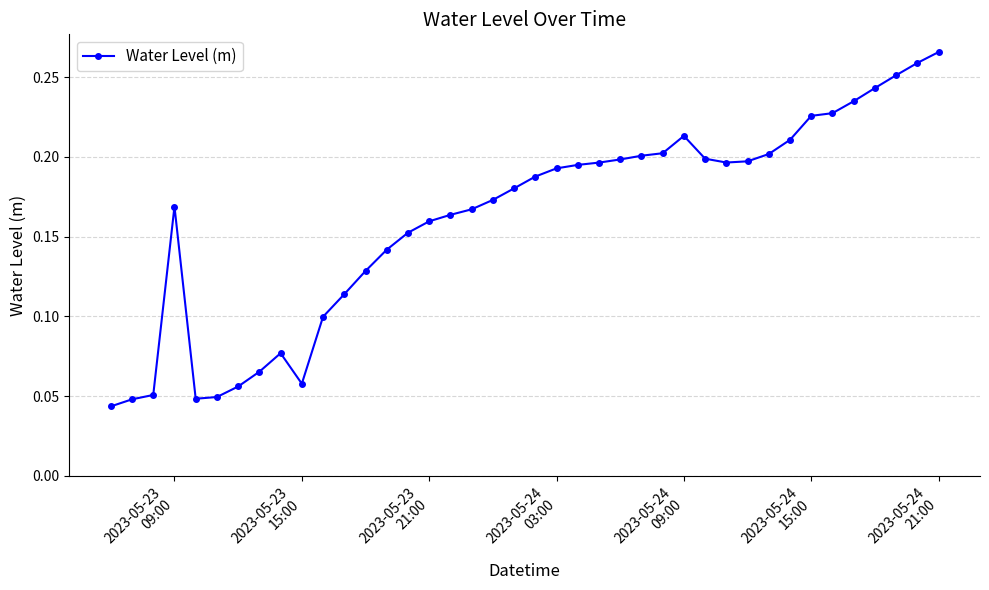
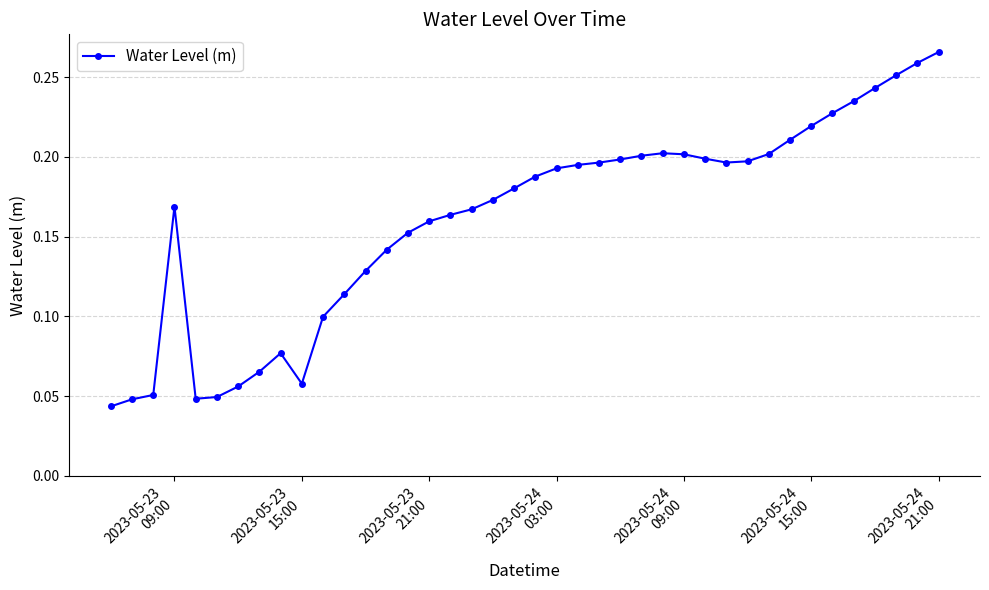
  {
    "2023-05-23 09:00": 0.169,
    "2023-05-23 15:00": 0.058,
    "2023-05-23 21:00": 0.160,
    "2023-05-24 03:00": 0.193,
-   "2023-05-24 09:00": 0.213,
-   "2023-05-24 15:00": 0.226,
+   "2023-05-24 09:00": 0.202,
+   "2023-05-24 15:00": 0.219,
    "2023-05-24 21:00": 0.266
  }
